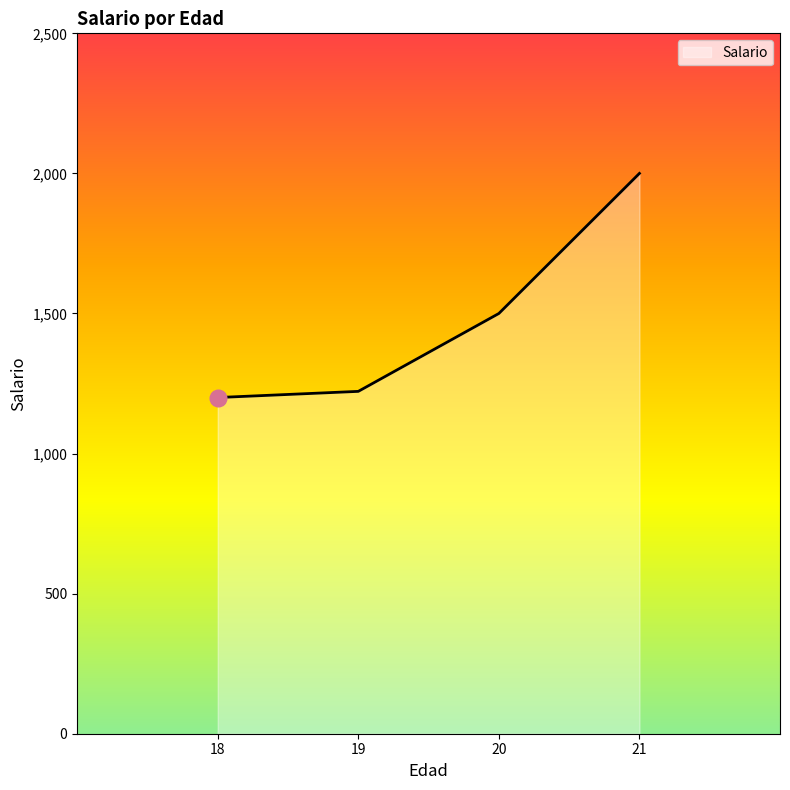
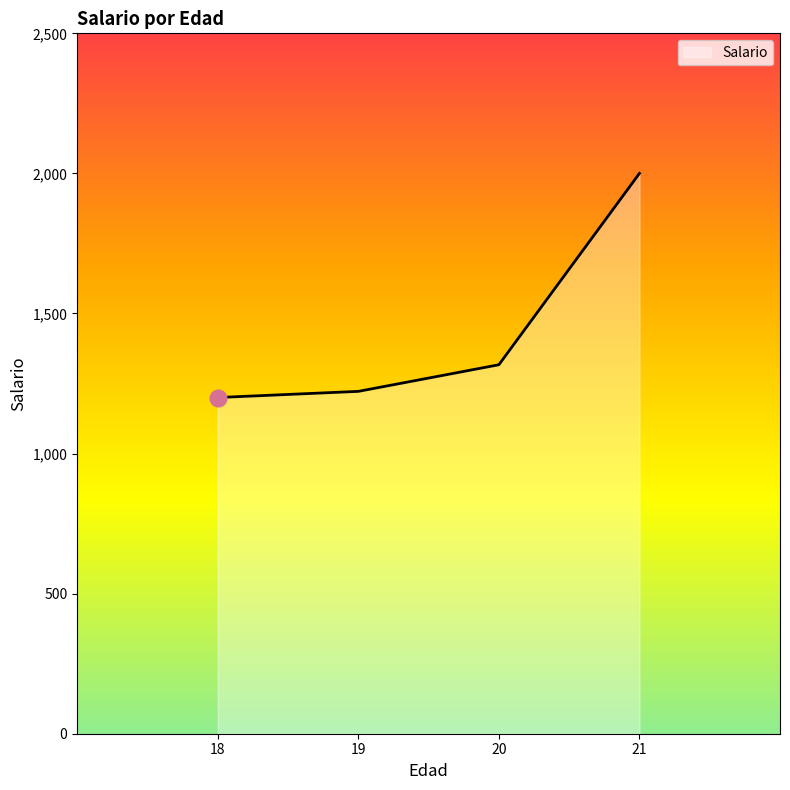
  {
    "Salario": {
      "19": "1,220",
-     "20": "1,500",
+     "20": "1,320",
      "21": "2,000"
    }
  }
